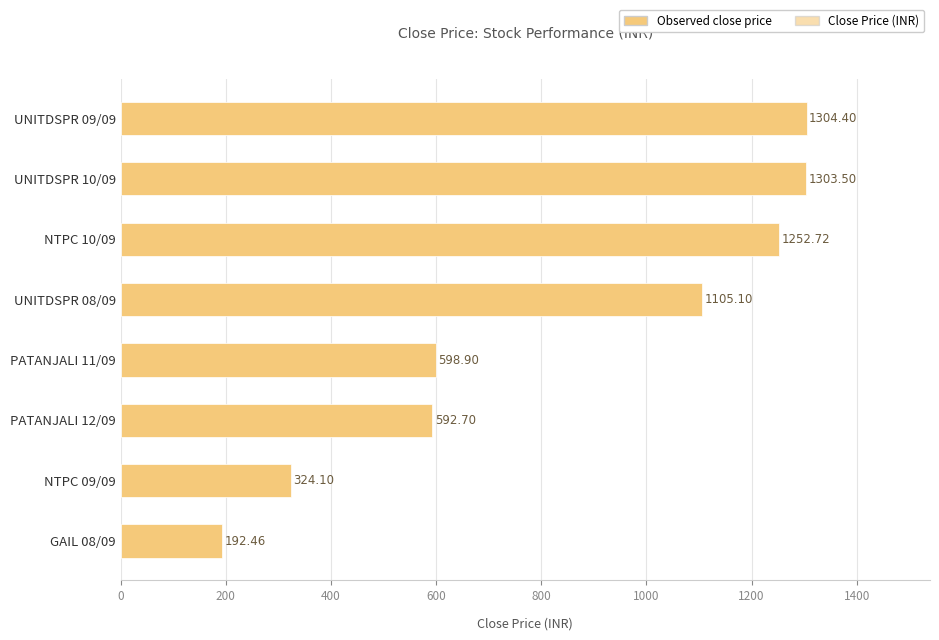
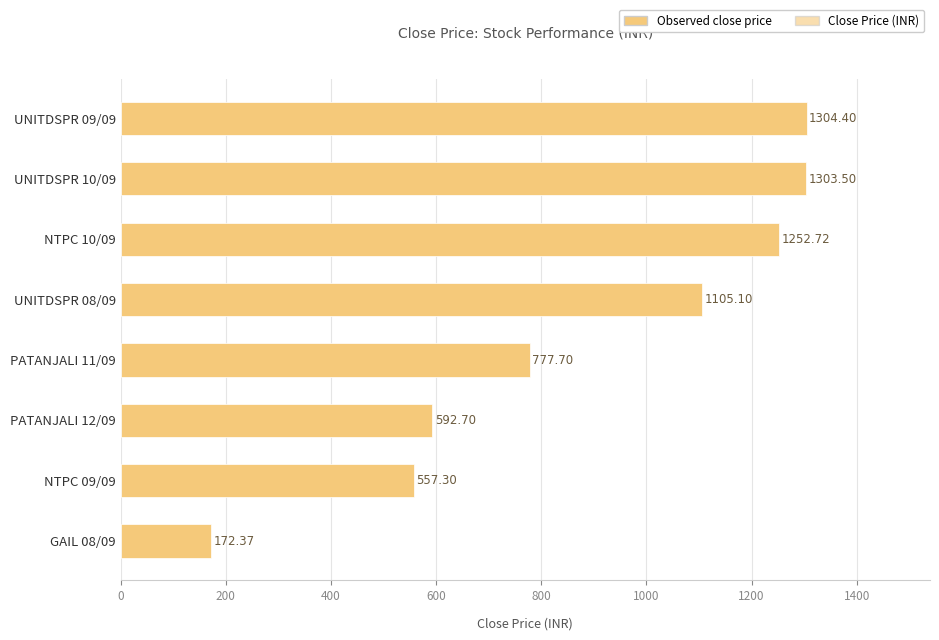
  {
    "UNITDSPR 09/09": 1304.40,
    "UNITDSPR 10/09": 1303.50,
    "NTPC 10/09": 1252.72,
    "UNITDSPR 08/09": 1105.10,
-   "PATANJALI 11/09": 598.90,
+   "PATANJALI 11/09": 777.70,
    "PATANJALI 12/09": 592.70,
-   "NTPC 09/09": 324.10,
-   "GAIL 08/09": 192.46
+   "NTPC 09/09": 557.30,
+   "GAIL 08/09": 172.37
  }
